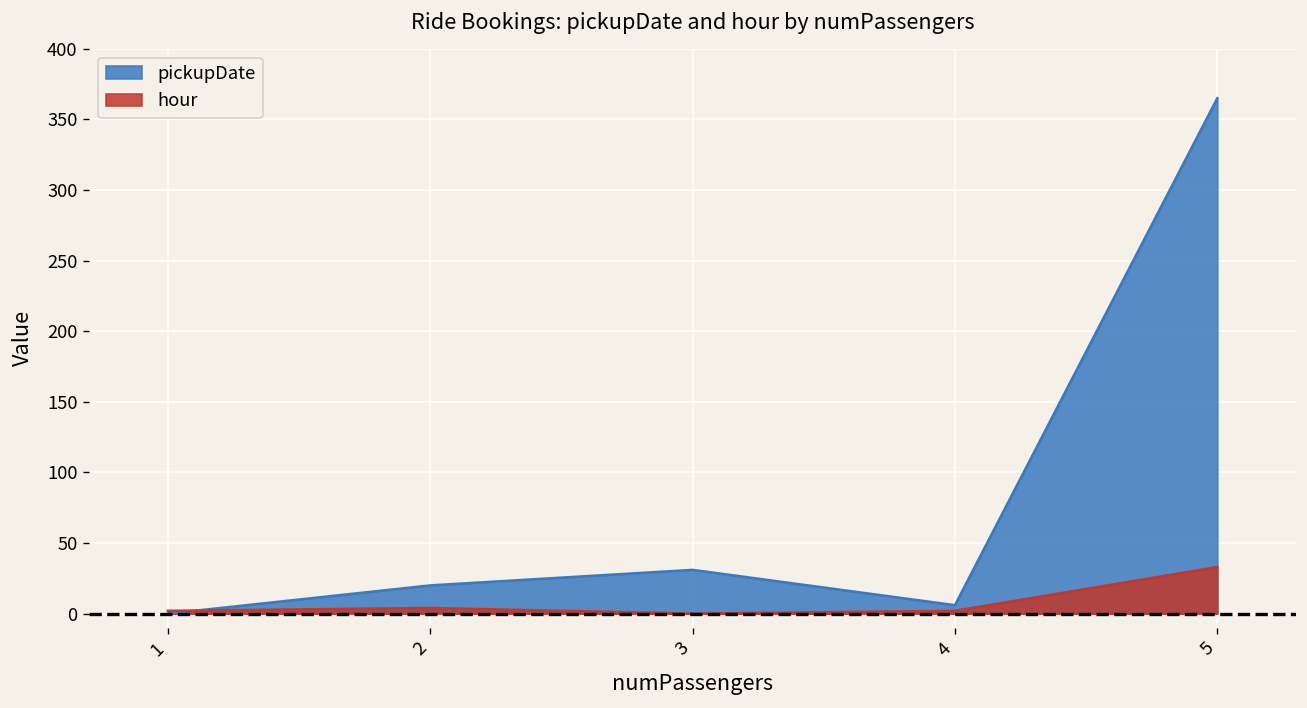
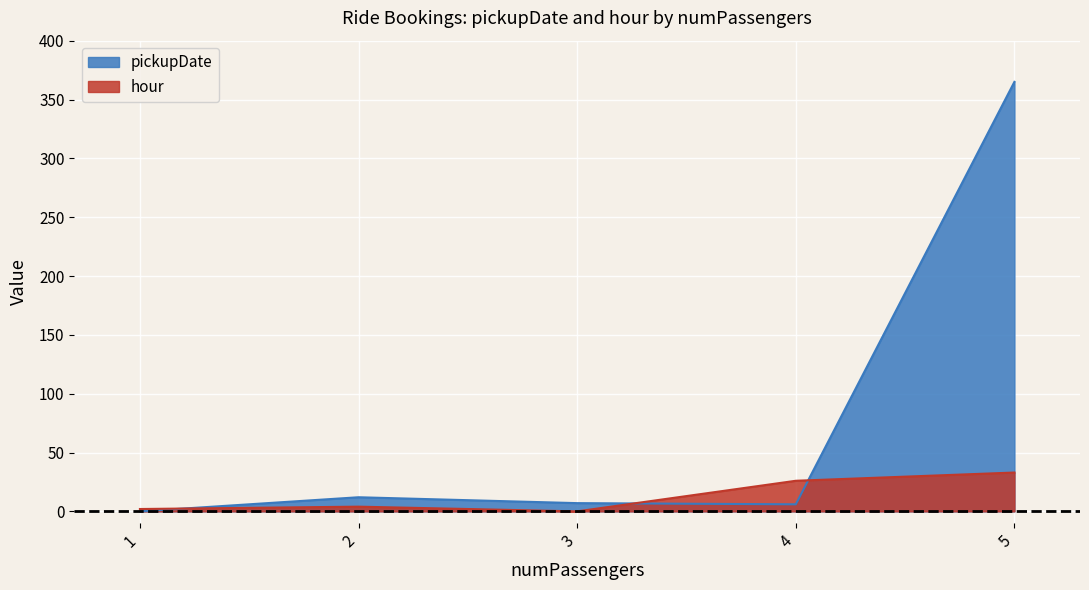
  {
    "pickupDate": {
-     "2": 20,
-     "3": 31,
+     "2": 12,
+     "3": 7,
      "4": 6,
      "5": 365
    },
    "hour": {
      "2": 4,
      "3": 0,
-     "4": 2,
+     "4": 26,
      "5": 33
    }
  }
